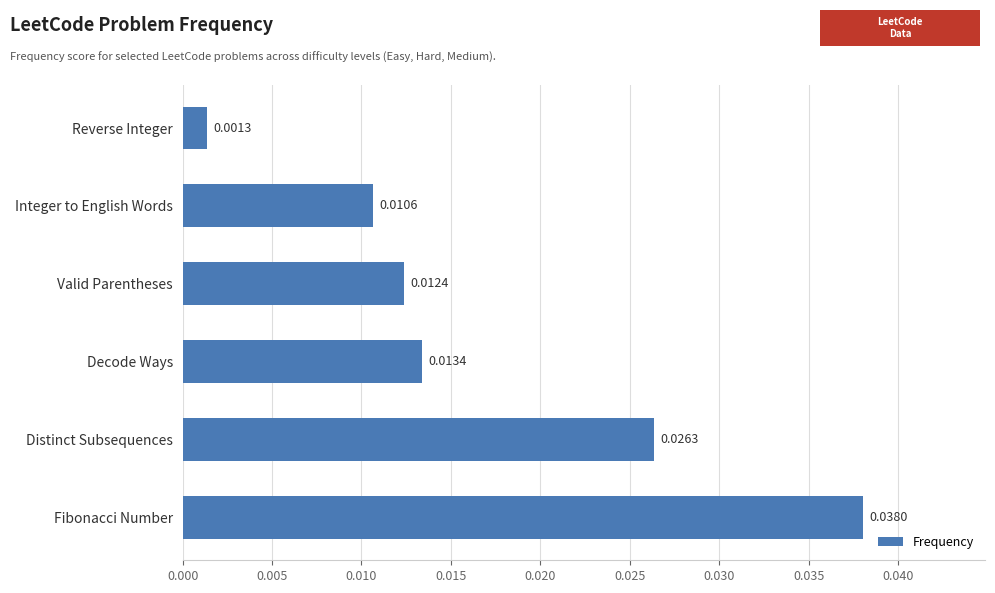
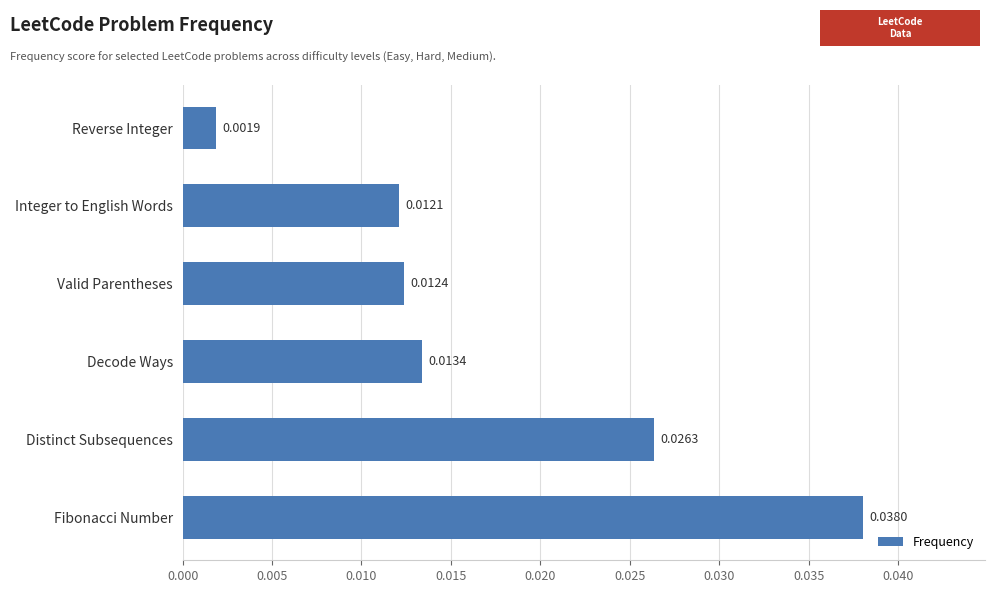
  {
-   "Reverse Integer": 0.0013,
-   "Integer to English Words": 0.0106,
+   "Reverse Integer": 0.0019,
+   "Integer to English Words": 0.0121,
    "Valid Parentheses": 0.0124,
    "Decode Ways": 0.0134,
    "Distinct Subsequences": 0.0263,
    "Fibonacci Number": 0.0380
  }
